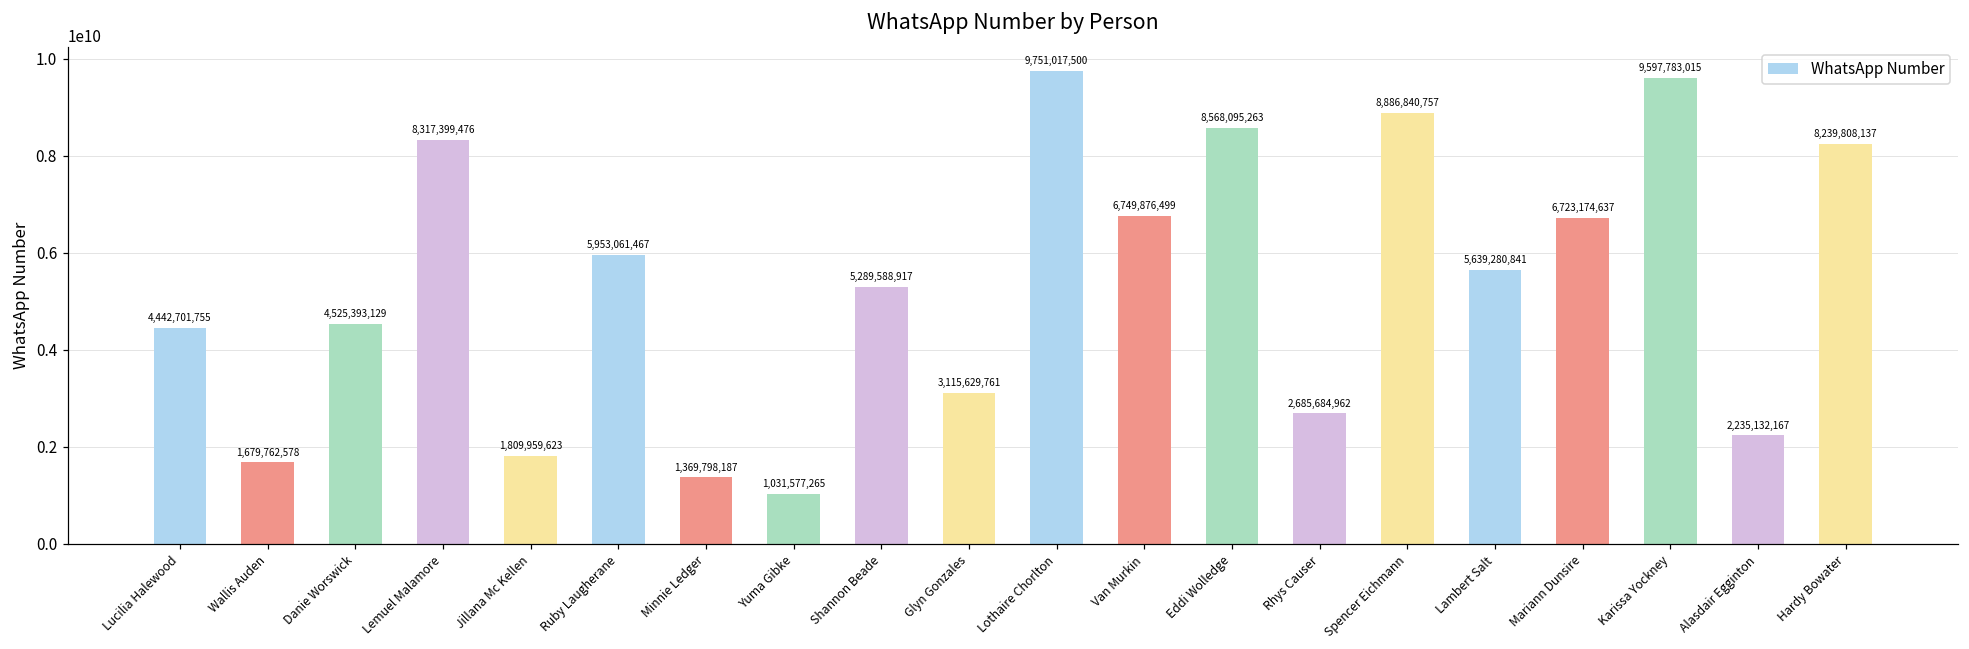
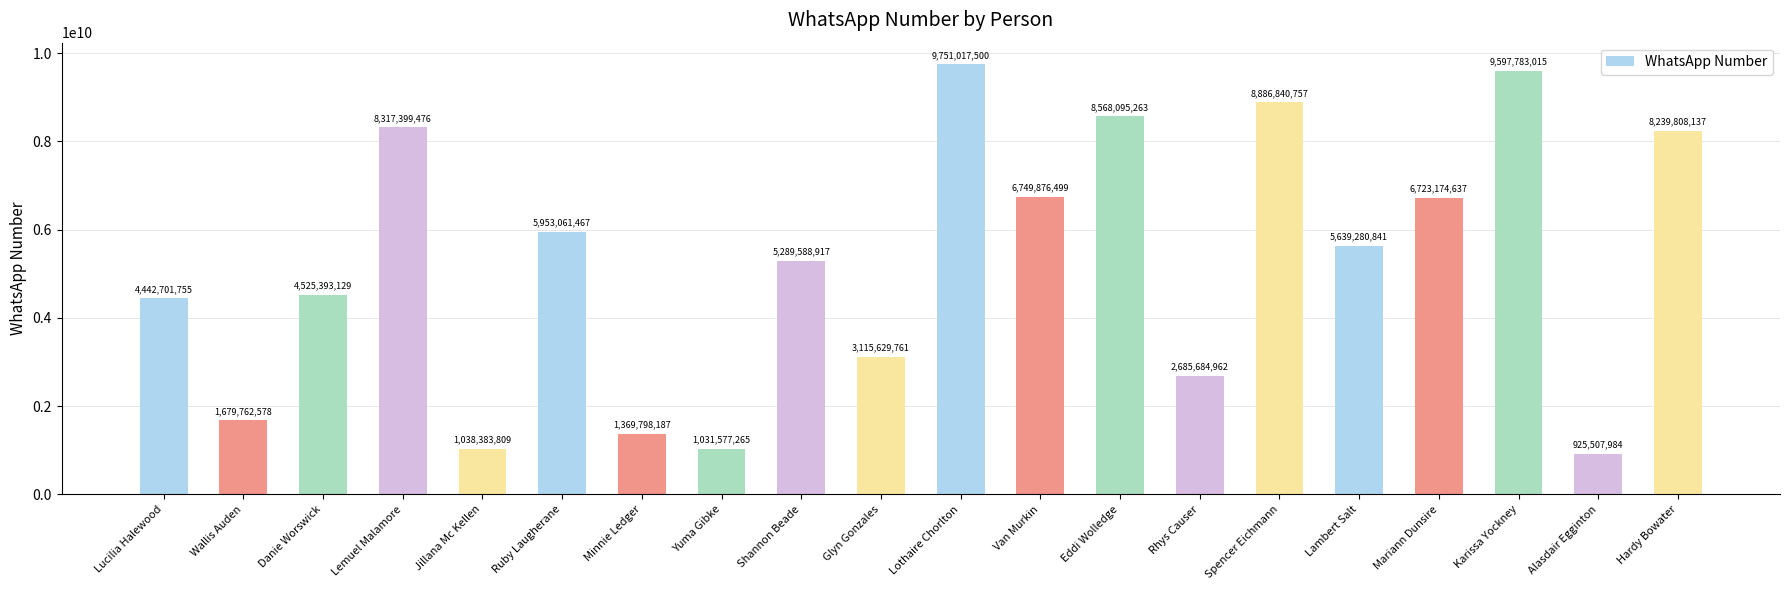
  {
    "Lucilia Halewood": "4,442,701,755",
    "Wallis Auden": "1,679,762,578",
    "Danie Worswick": "4,525,393,129",
    "Lemuel Malamore": "8,317,399,476",
-   "Jillana Mc Kellen": "1,809,959,623",
+   "Jillana Mc Kellen": "1,038,383,809",
    "Ruby Laugherane": "5,953,061,467",
    "Minnie Ledger": "1,369,798,187",
    "Yuma Gibke": "1,031,577,265",
    "Shannon Beade": "5,289,588,917",
    "Glyn Gonzales": "3,115,629,761",
    "Lothaire Chorlton": "9,751,017,500",
    "Van Murkin": "6,749,876,499",
    "Eddi Wolledge": "8,568,095,263",
    "Rhys Causer": "2,685,684,962",
    "Spencer Eichmann": "8,886,840,757",
    "Lambert Salt": "5,639,280,841",
    "Mariann Dunsire": "6,723,174,637",
    "Karissa Yockney": "9,597,783,015",
-   "Alasdair Egginton": "2,235,132,167",
+   "Alasdair Egginton": "925,507,984",
    "Hardy Bowater": "8,239,808,137"
  }
